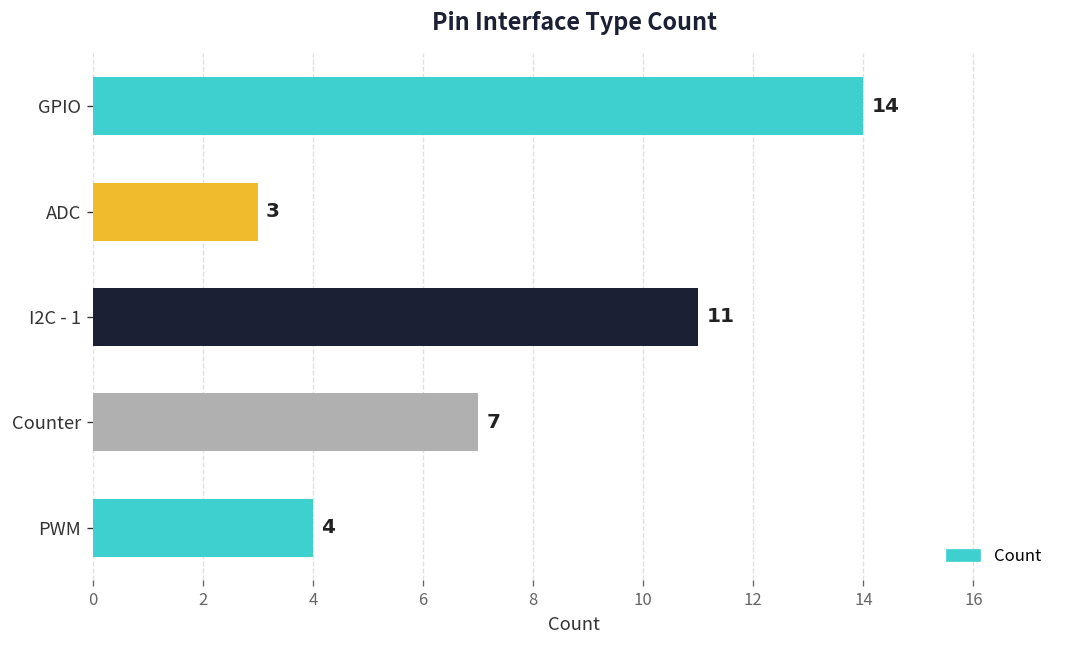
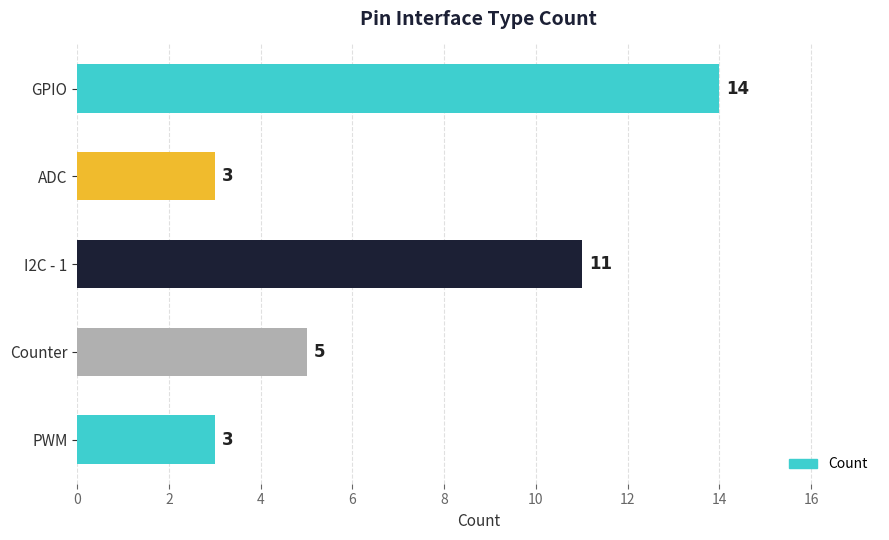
  {
    "GPIO": 14,
    "ADC": 3,
    "I2C - 1": 11,
-   "Counter": 7,
-   "PWM": 4
+   "Counter": 5,
+   "PWM": 3
  }
